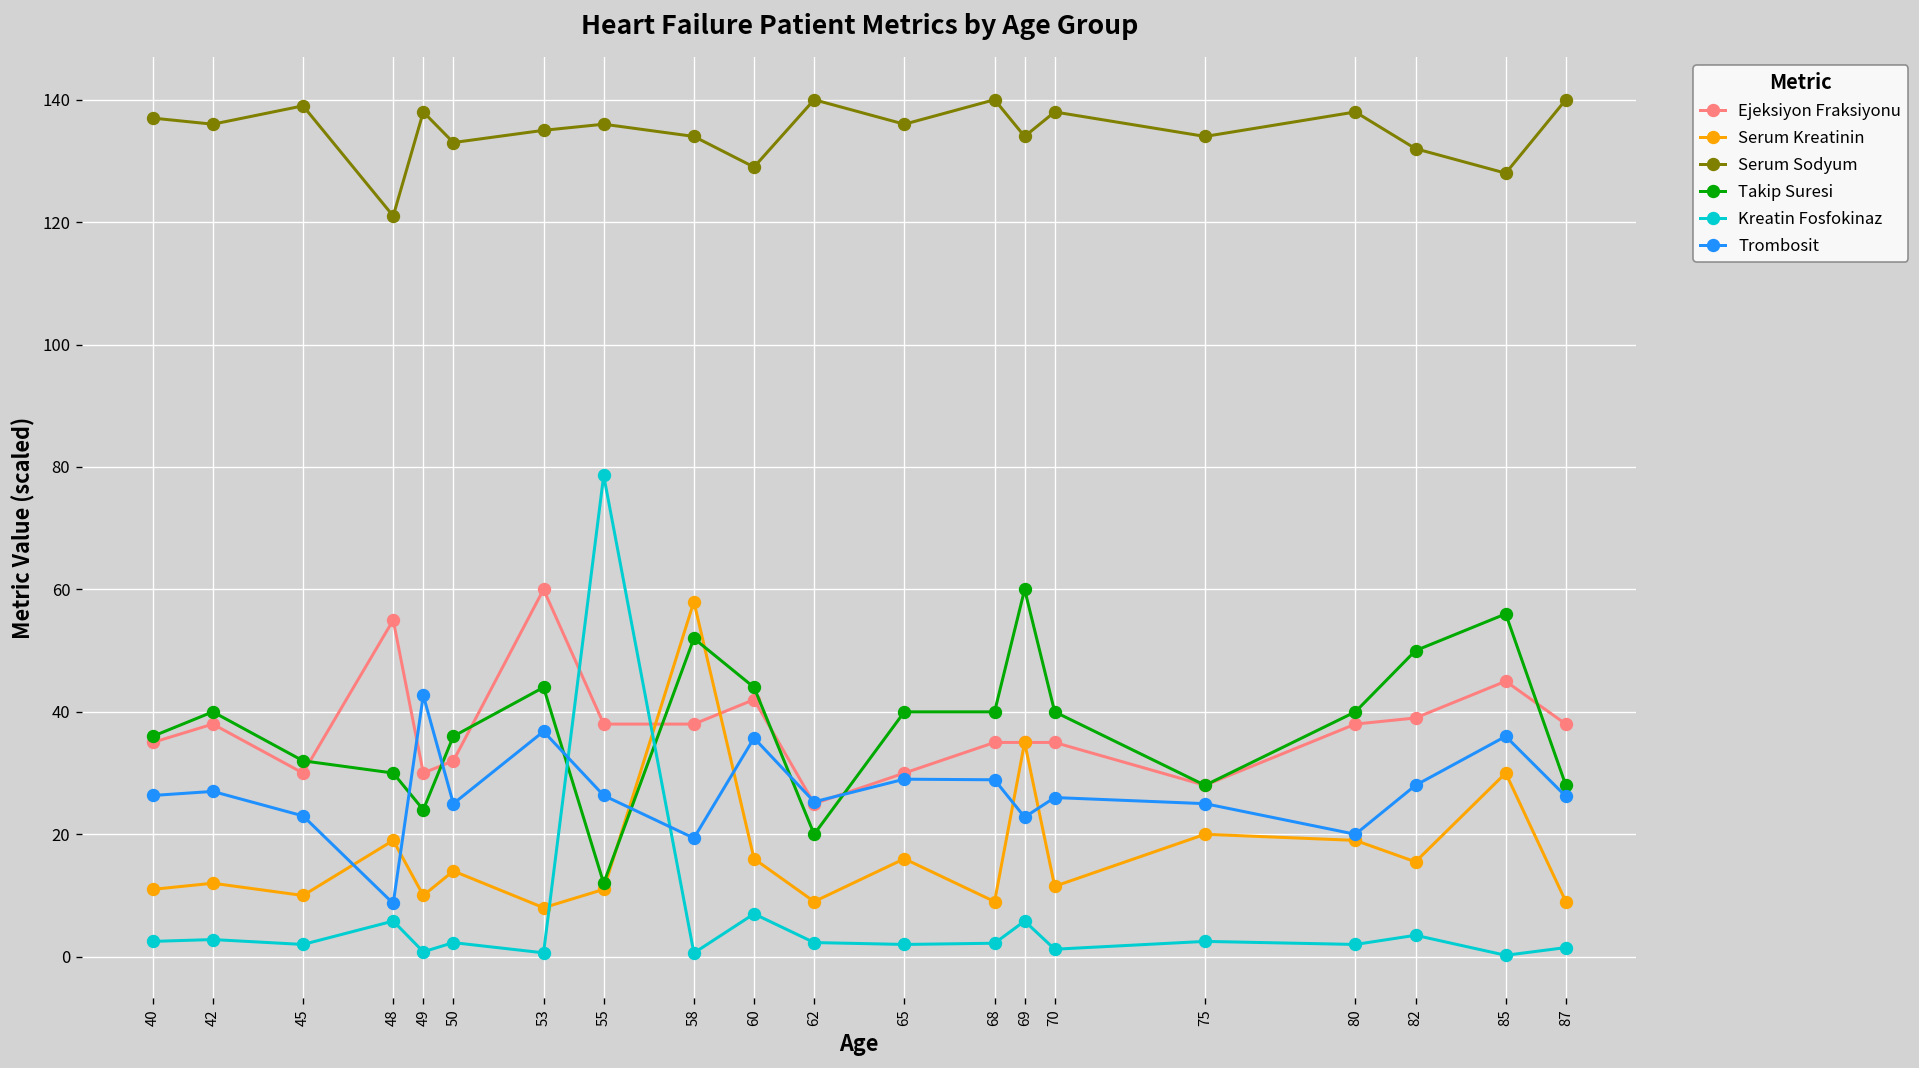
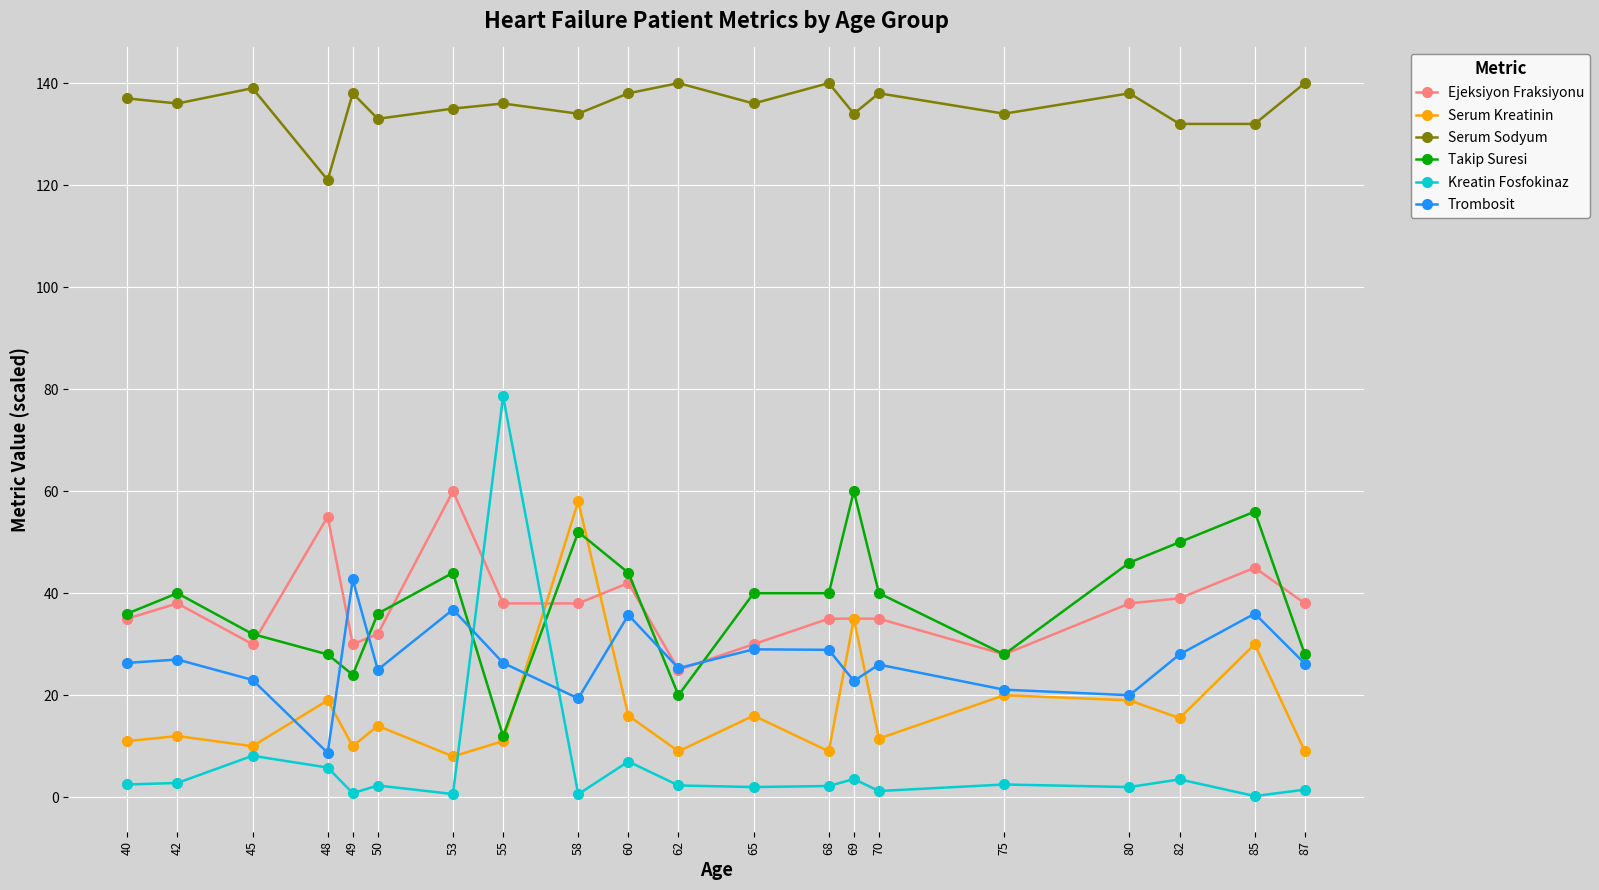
  {
    "Ejeksiyon Fraksiyonu": {
      "40": 35,
      "42": 38,
      "45": 30,
      "48": 55,
      "49": 30,
      "50": 32,
      "53": 60,
      "55": 38,
      "58": 38,
      "60": 42,
      "65": 30,
      "68": 35,
      "70": 35,
      "80": 38,
      "82": 39,
      "85": 45,
      "87": 38
    },
    "Serum Kreatinin": {
      "40": 11,
      "42": 12,
      "45": 10,
      "48": 19,
      "49": 10,
      "50": 14,
      "53": 8,
      "55": 11,
      "58": 58,
      "60": 16,
      "62": 9,
      "65": 16,
      "68": 9,
      "70": 12,
      "75": 20,
      "80": 19,
      "82": 16,
      "85": 30,
      "87": 9
    },
    "Serum Sodyum": {
      "40": 137,
      "42": 136,
      "45": 139,
      "48": 121,
      "49": 138,
      "50": 133,
      "53": 135,
      "55": 136,
      "58": 134,
-     "60": 129,
+     "60": 138,
      "62": 140,
      "65": 136,
      "68": 140,
      "69": 134,
      "70": 138,
      "75": 134,
      "80": 138,
      "82": 132,
-     "85": 128,
+     "85": 132,
      "87": 140
    },
    "Takip Suresi": {
      "40": 36,
      "42": 40,
      "45": 32,
-     "48": 30,
+     "48": 28,
      "49": 24,
      "50": 36,
      "53": 44,
      "55": 12,
      "58": 52,
      "60": 44,
      "62": 20,
      "65": 40,
      "68": 40,
      "69": 60,
      "70": 40,
-     "80": 40,
+     "80": 46,
      "82": 50,
      "85": 56,
      "87": 28
    },
    "Kreatin Fosfokinaz": {
      "40": 3,
      "42": 3,
-     "45": 2,
+     "45": 8,
      "48": 6,
      "49": 1,
      "50": 2,
      "53": 1,
      "55": 79,
      "58": 1,
      "60": 7,
      "62": 2,
      "65": 2,
      "68": 2,
-     "69": 6,
+     "69": 4,
      "70": 1,
      "75": 3,
      "80": 2,
      "82": 4,
      "85": 0,
      "87": 1
    },
    "Trombosit": {
      "40": 26,
      "42": 27,
      "45": 23,
      "48": 9,
      "49": 43,
      "50": 25,
      "53": 37,
      "55": 26,
      "58": 19,
      "60": 36,
      "65": 29,
      "68": 29,
      "69": 23,
      "70": 26,
-     "75": 25,
+     "75": 21,
      "80": 20,
      "82": 28,
      "85": 36,
      "87": 26
    }
  }
